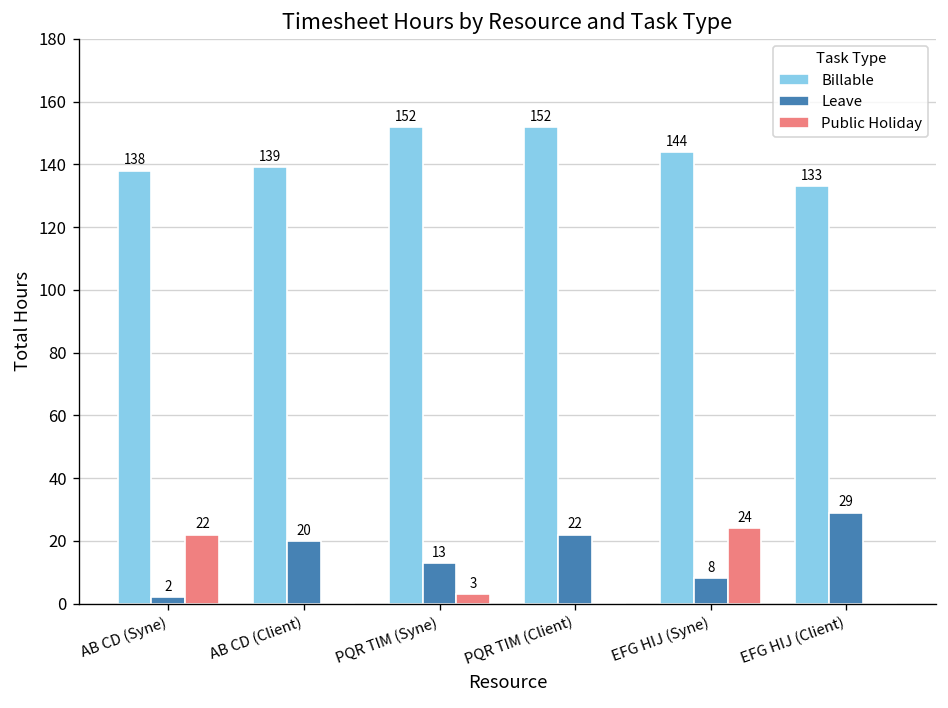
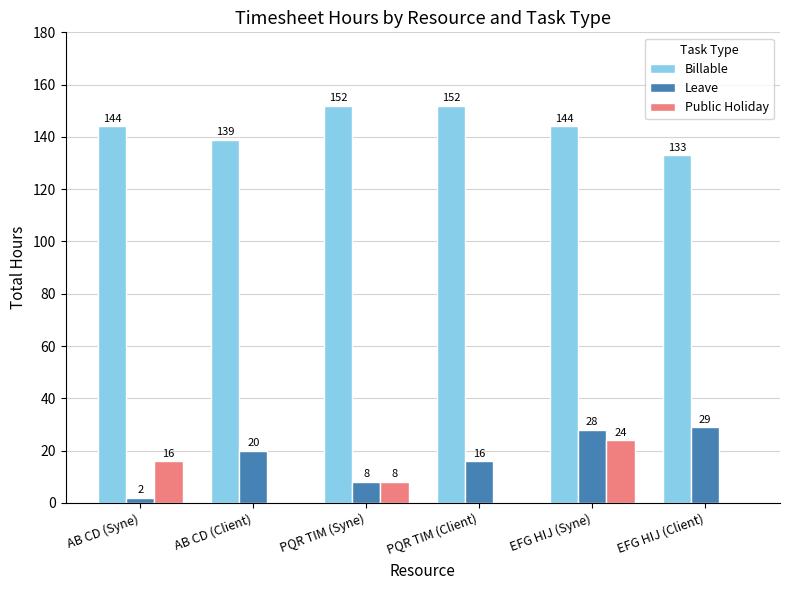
  {
    "Billable": {
-     "AB CD (Syne)": 138,
+     "AB CD (Syne)": 144,
      "AB CD (Client)": 139,
      "PQR TIM (Syne)": 152,
      "PQR TIM (Client)": 152,
      "EFG HIJ (Syne)": 144,
      "EFG HIJ (Client)": 133
    },
    "Leave": {
      "AB CD (Syne)": 2,
      "AB CD (Client)": 20,
-     "PQR TIM (Syne)": 13,
-     "PQR TIM (Client)": 22,
-     "EFG HIJ (Syne)": 8,
+     "PQR TIM (Syne)": 8,
+     "PQR TIM (Client)": 16,
+     "EFG HIJ (Syne)": 28,
      "EFG HIJ (Client)": 29
    },
    "Public Holiday": {
-     "AB CD (Syne)": 22,
-     "PQR TIM (Syne)": 3,
+     "AB CD (Syne)": 16,
+     "PQR TIM (Syne)": 8,
      "EFG HIJ (Syne)": 24
    }
  }
